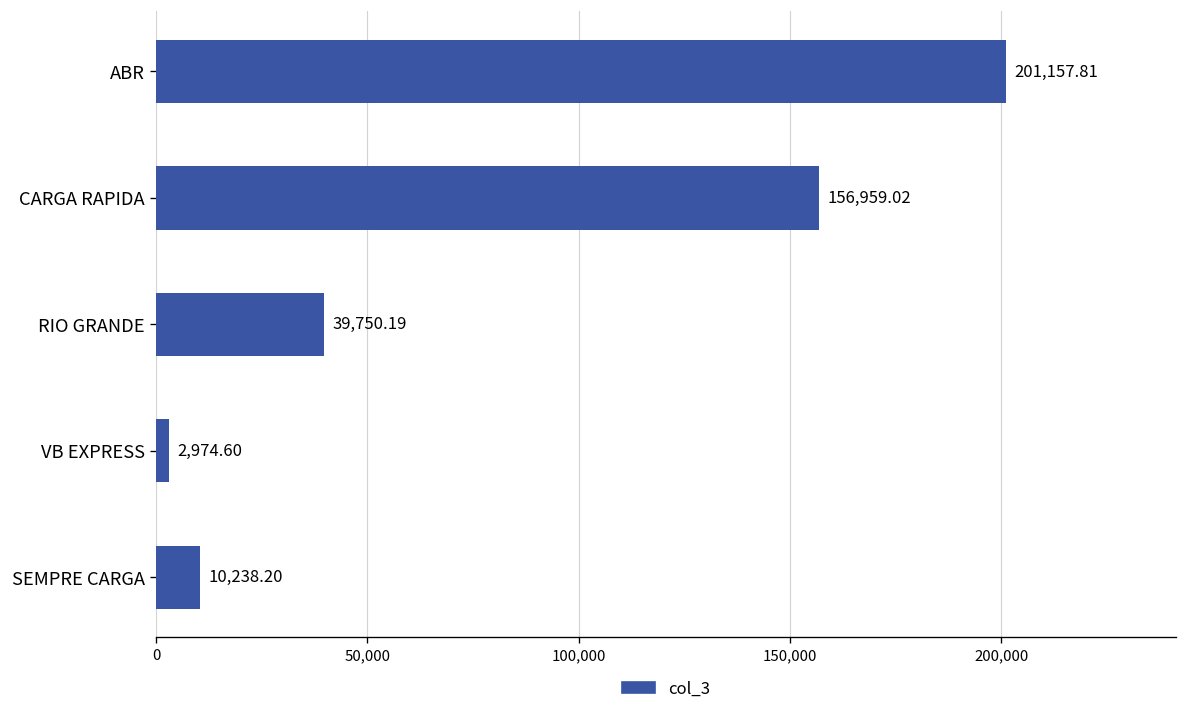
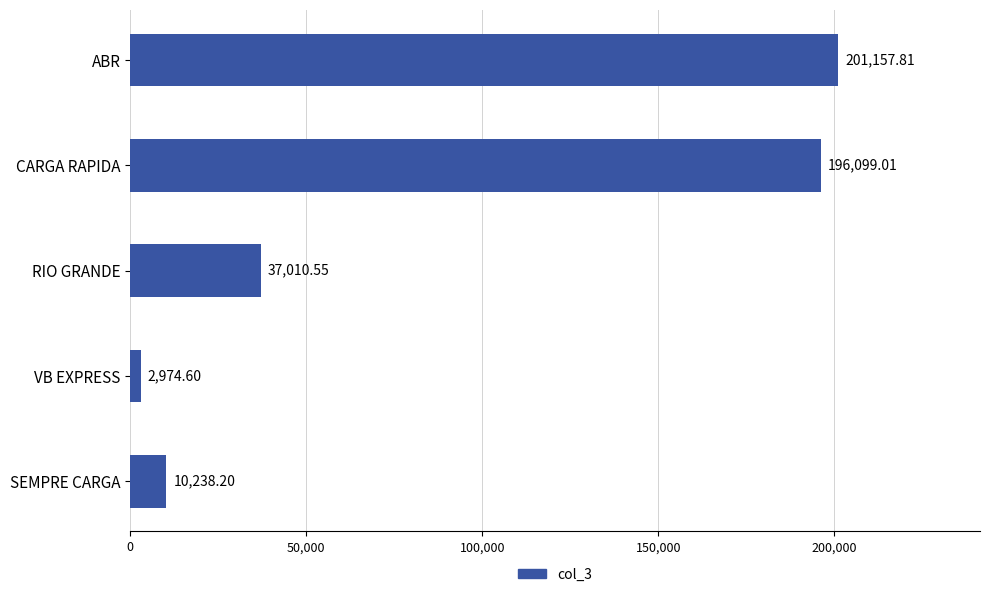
  {
    "ABR": "201,157.81",
-   "CARGA RAPIDA": "156,959.02",
-   "RIO GRANDE": "39,750.19",
+   "CARGA RAPIDA": "196,099.01",
+   "RIO GRANDE": "37,010.55",
    "VB EXPRESS": "2,974.60",
    "SEMPRE CARGA": "10,238.20"
  }
